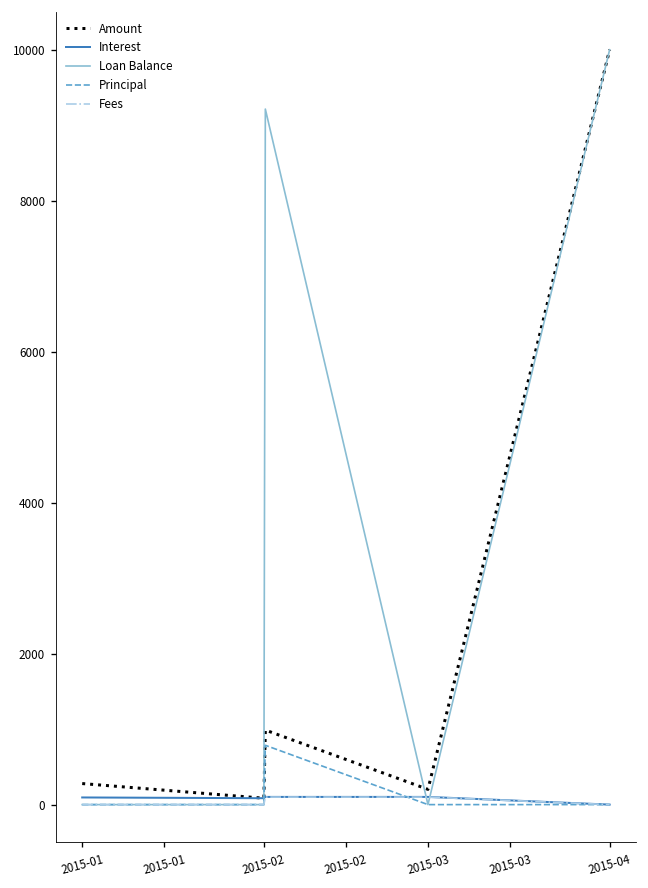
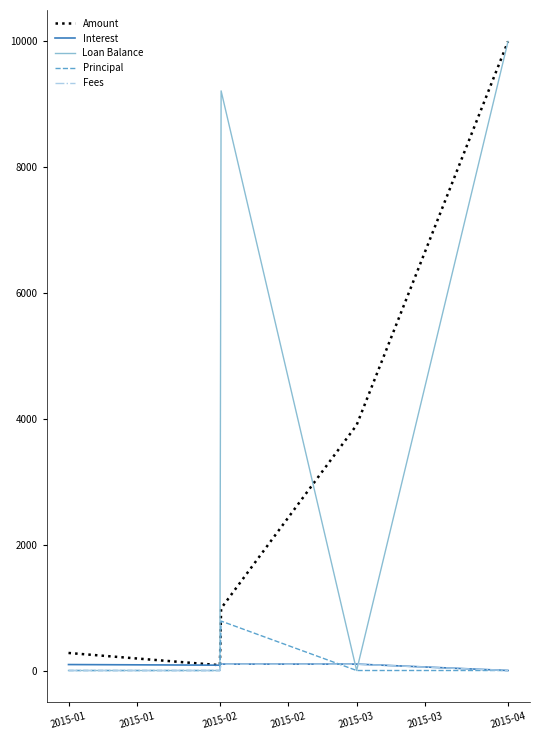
  {
    "Amount": {
      "2015-01": 300,
-     "2015-03": 200
+     "2015-03": 3900
    }
  }
